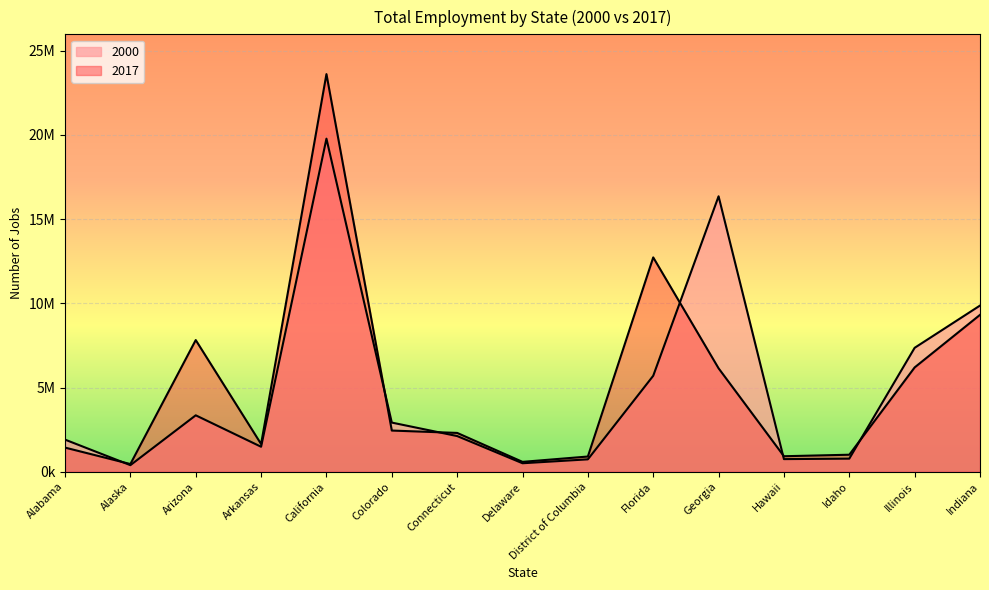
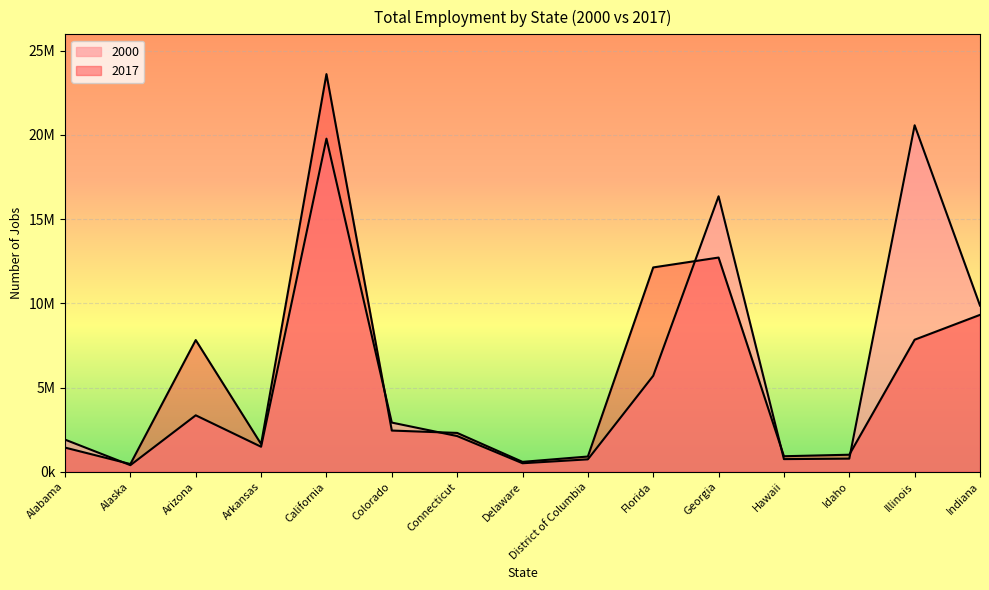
  {
    "2000": {
      "Alabama": 1900000,
      "Arizona": 3300000,
      "Arkansas": 1500000,
      "California": 19800000,
      "Colorado": 2900000,
      "Connecticut": 2100000,
      "District of Columbia": 700000,
      "Florida": 5700000,
      "Georgia": 16400000,
      "Hawaii": 700000,
      "Idaho": 800000,
-     "Illinois": 7400000,
+     "Illinois": 20600000,
      "Indiana": 9900000
    },
    "2017": {
      "Alabama": 1400000,
      "Arizona": 7800000,
      "Arkansas": 1600000,
      "California": 23600000,
      "Colorado": 2400000,
      "Connecticut": 2300000,
      "District of Columbia": 900000,
-     "Florida": 12700000,
-     "Georgia": 6100000,
+     "Florida": 12100000,
+     "Georgia": 12700000,
      "Hawaii": 900000,
      "Idaho": 1000000,
-     "Illinois": 6200000,
+     "Illinois": 7800000,
      "Indiana": 9300000
    }
  }
